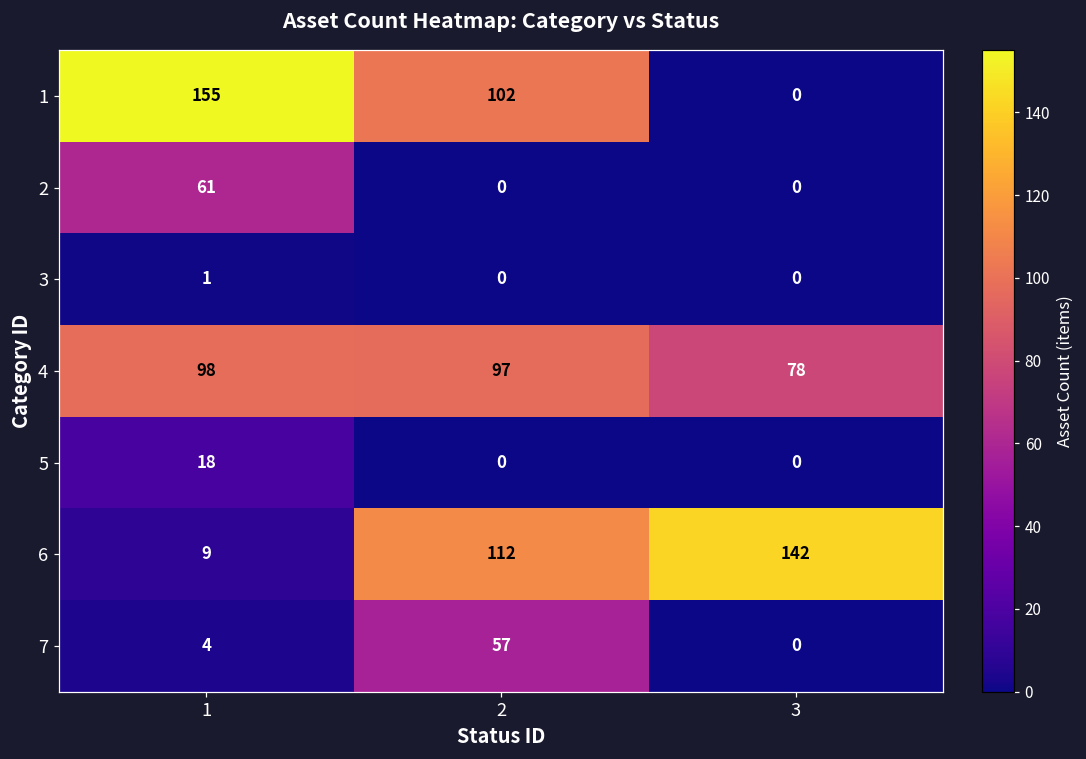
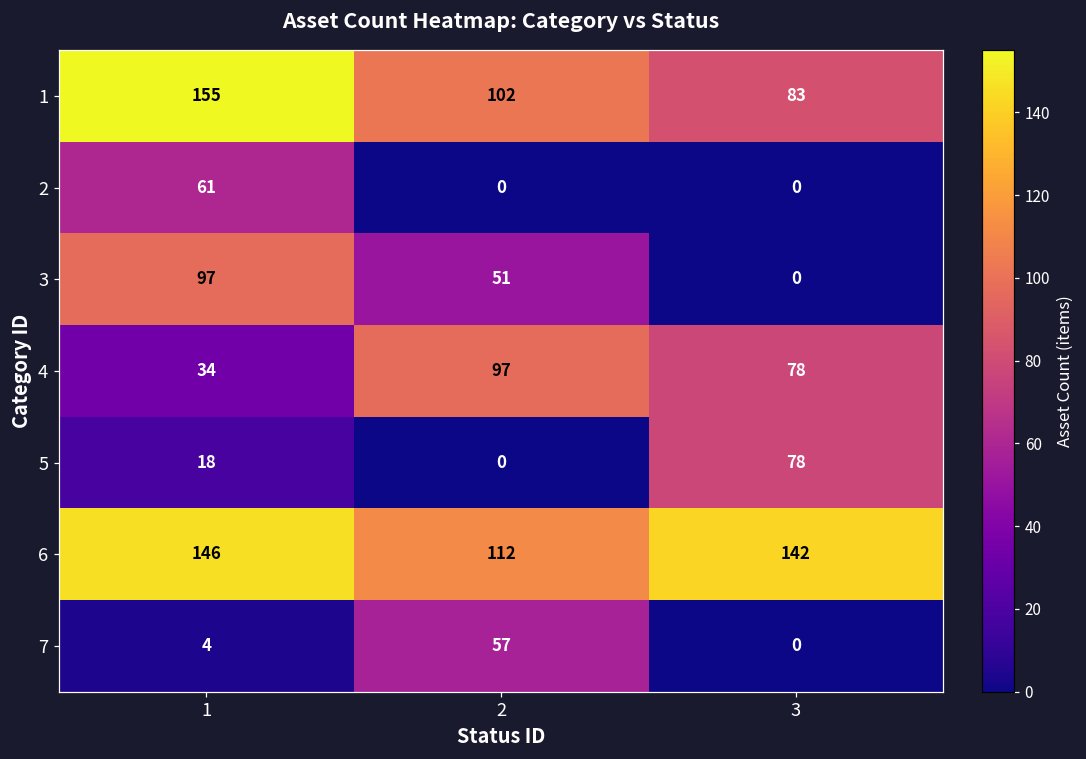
  {
    "1": {
      "1": 155,
      "2": 102,
-     "3": 0
+     "3": 83
    },
    "2": {
      "1": 61,
      "2": 0,
      "3": 0
    },
    "3": {
-     "1": 1,
-     "2": 0,
+     "1": 97,
+     "2": 51,
      "3": 0
    },
    "4": {
-     "1": 98,
+     "1": 34,
      "2": 97,
      "3": 78
    },
    "5": {
      "1": 18,
      "2": 0,
-     "3": 0
+     "3": 78
    },
    "6": {
-     "1": 9,
+     "1": 146,
      "2": 112,
      "3": 142
    },
    "7": {
      "1": 4,
      "2": 57,
      "3": 0
    }
  }
